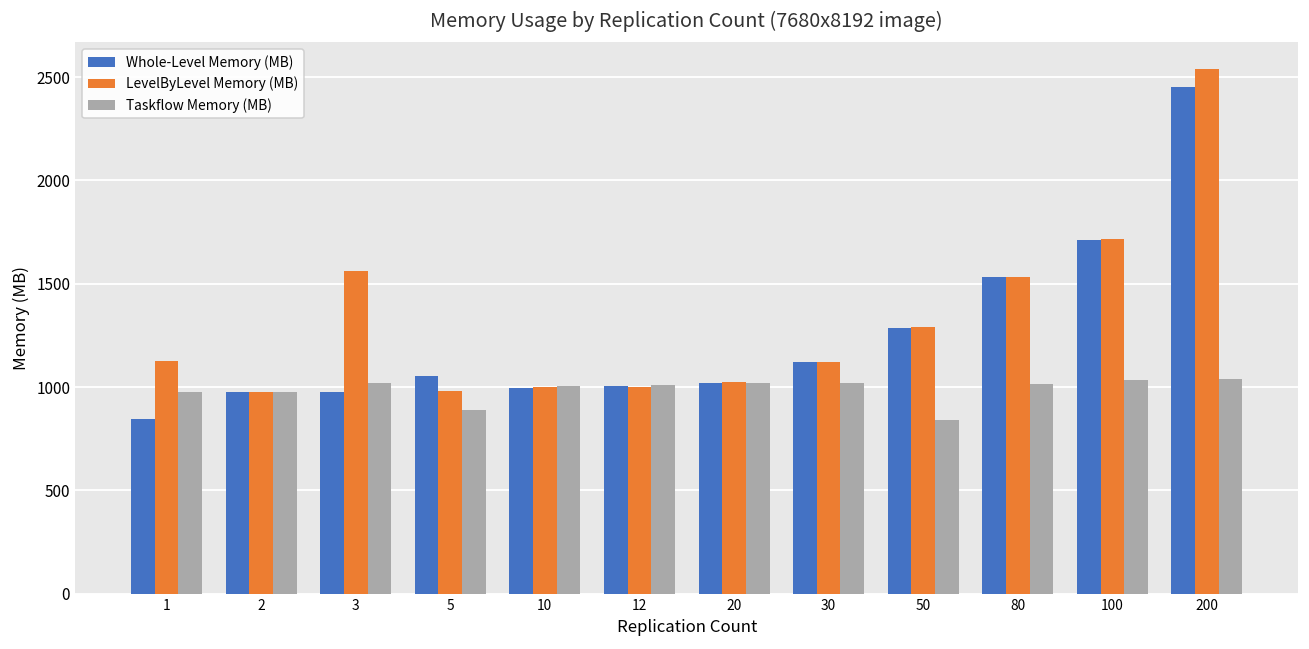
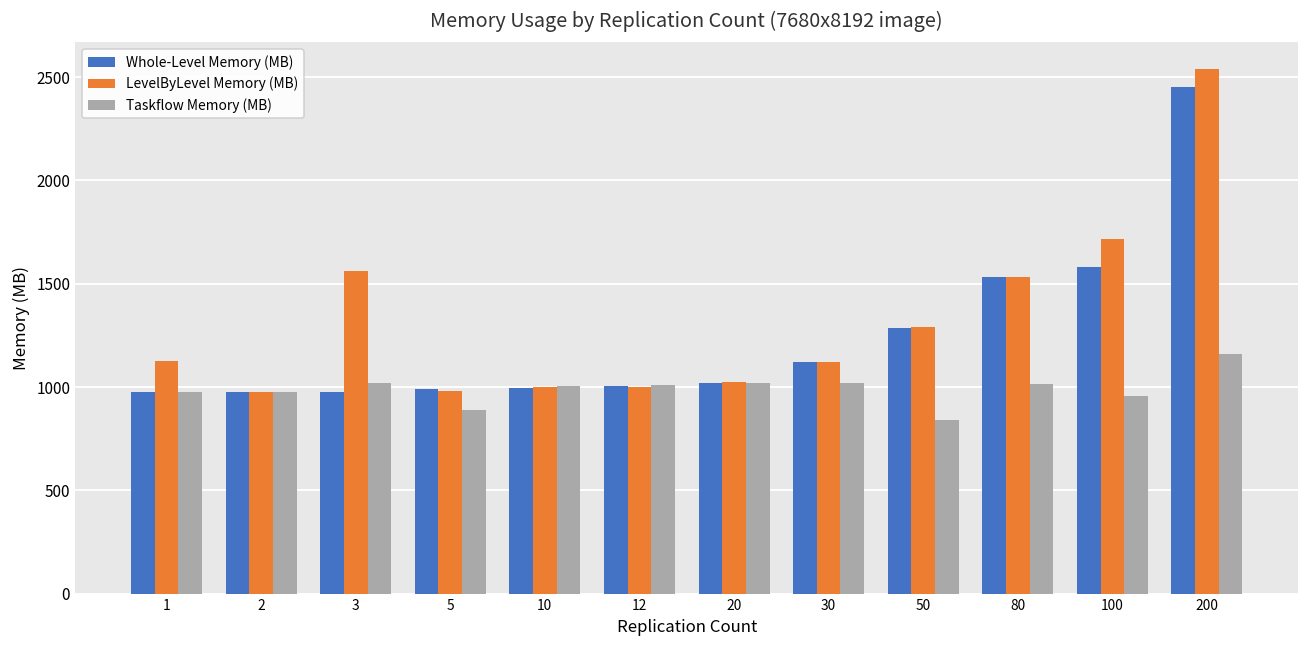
  {
    "Whole-Level Memory (MB)": {
-     "1": 840,
+     "1": 970,
      "2": 980,
      "3": 970,
-     "5": 1050,
+     "5": 990,
      "10": 990,
      "12": 1000,
      "20": 1020,
      "30": 1120,
      "50": 1290,
      "80": 1530,
-     "100": 1710,
+     "100": 1580,
      "200": 2450
    },
    "LevelByLevel Memory (MB)": {
      "1": 1120,
      "2": 980,
      "3": 1560,
      "5": 980,
      "10": 1000,
      "12": 1000,
      "20": 1030,
      "30": 1120,
      "50": 1290,
      "80": 1530,
      "100": 1720,
      "200": 2540
    },
    "Taskflow Memory (MB)": {
      "1": 980,
      "2": 980,
      "3": 1020,
      "5": 890,
      "10": 1000,
      "12": 1010,
      "20": 1020,
      "30": 1020,
      "50": 840,
      "80": 1020,
-     "100": 1030,
-     "200": 1040
+     "100": 950,
+     "200": 1160
    }
  }
